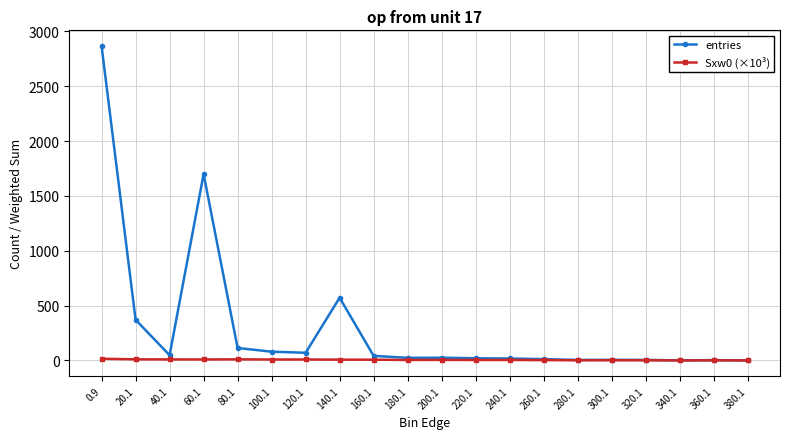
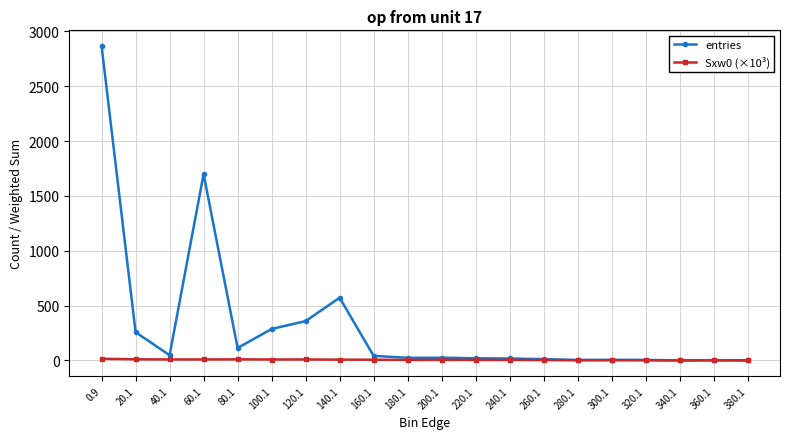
  {
    "entries": {
      "0.9": 2870,
-     "20.1": 370,
+     "20.1": 260,
      "40.1": 50,
      "60.1": 1700,
      "80.1": 110,
-     "100.1": 80,
-     "120.1": 70,
+     "100.1": 290,
+     "120.1": 360,
      "140.1": 570,
      "160.1": 40
    },
    "Sxw0 (×10³)": {
      "0.9": 20,
      "20.1": 10,
      "40.1": 10,
      "60.1": 10,
      "80.1": 10,
      "100.1": 10,
      "120.1": 10,
      "140.1": 10,
      "160.1": 10
    }
  }
